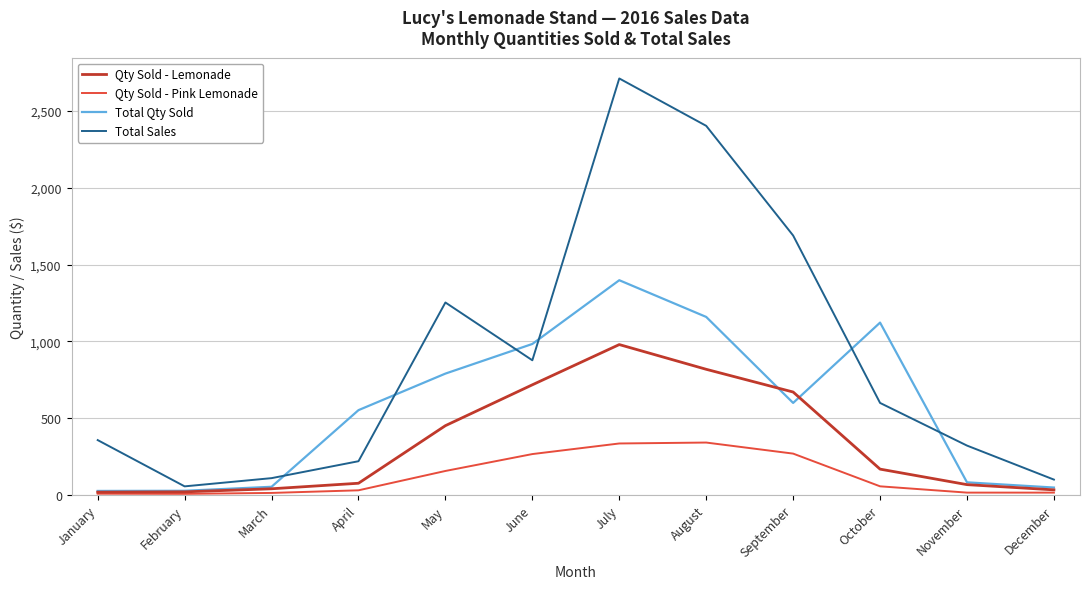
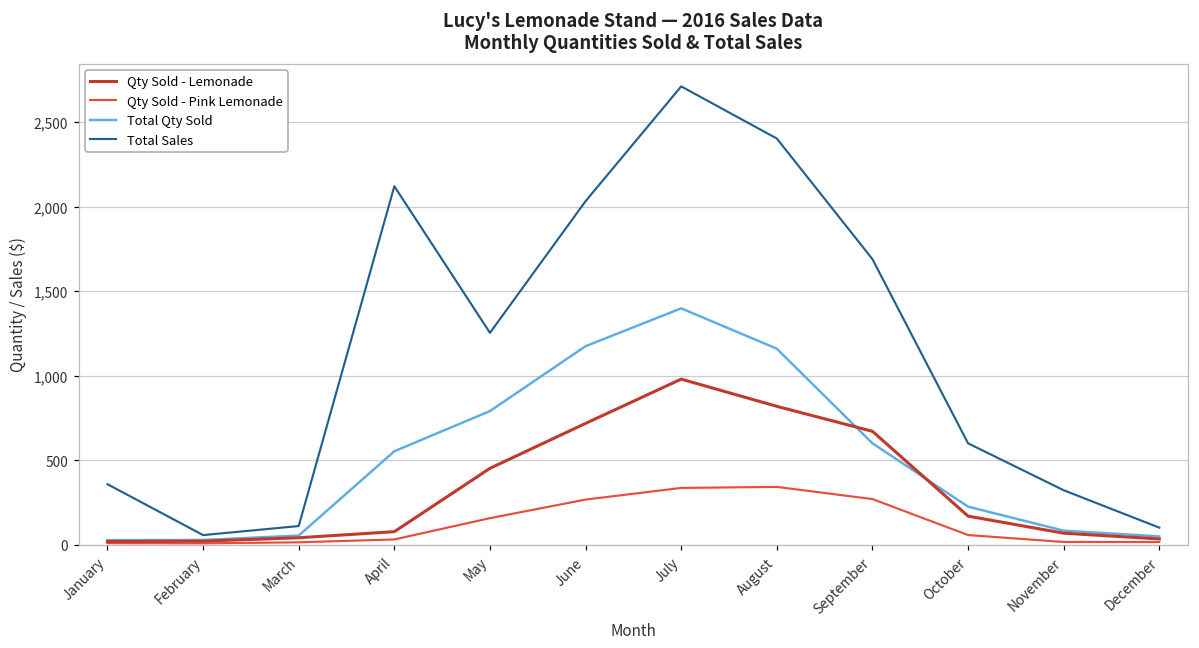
  {
    "Total Qty Sold": {
      "April": "550",
      "May": "790",
-     "June": "980",
+     "June": "1,170",
      "July": "1,400",
      "August": "1,160",
      "September": "600",
-     "October": "1,120"
+     "October": "220"
    },
    "Total Sales": {
      "January": "360",
      "February": "60",
      "March": "110",
-     "April": "220",
+     "April": "2,120",
      "May": "1,250",
-     "June": "880",
+     "June": "2,030",
      "July": "2,710",
      "August": "2,400",
      "September": "1,690",
      "October": "600",
      "November": "320",
      "December": "100"
    }
  }
